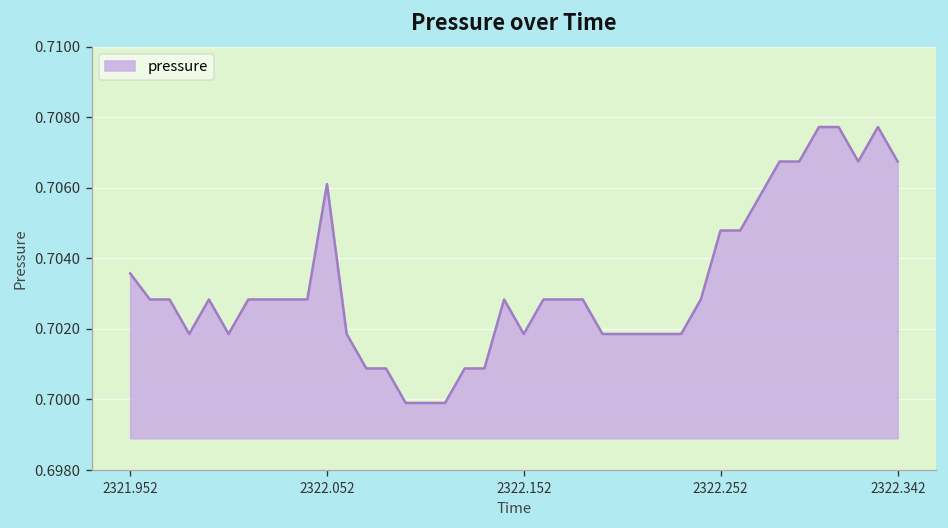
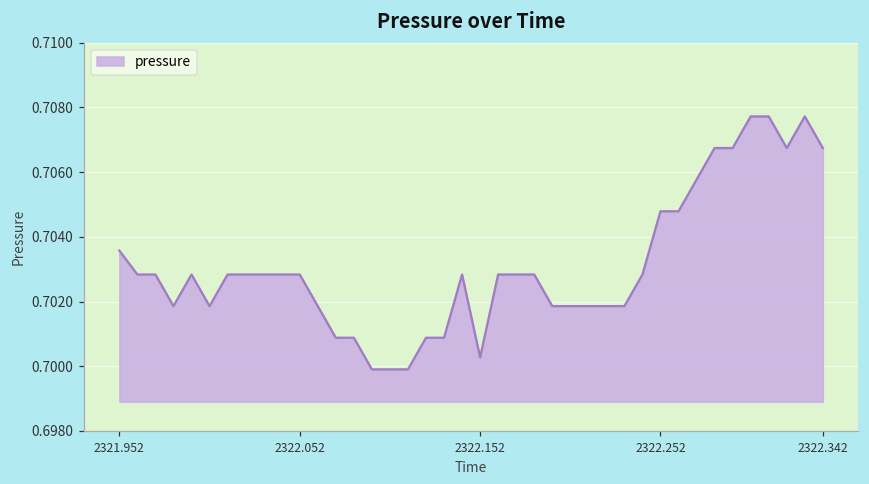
  {
    "2321.952": 0.7036,
-   "2322.052": 0.7061,
-   "2322.152": 0.7019,
+   "2322.052": 0.7028,
+   "2322.152": 0.7003,
    "2322.252": 0.7048,
    "2322.342": 0.7067
  }
